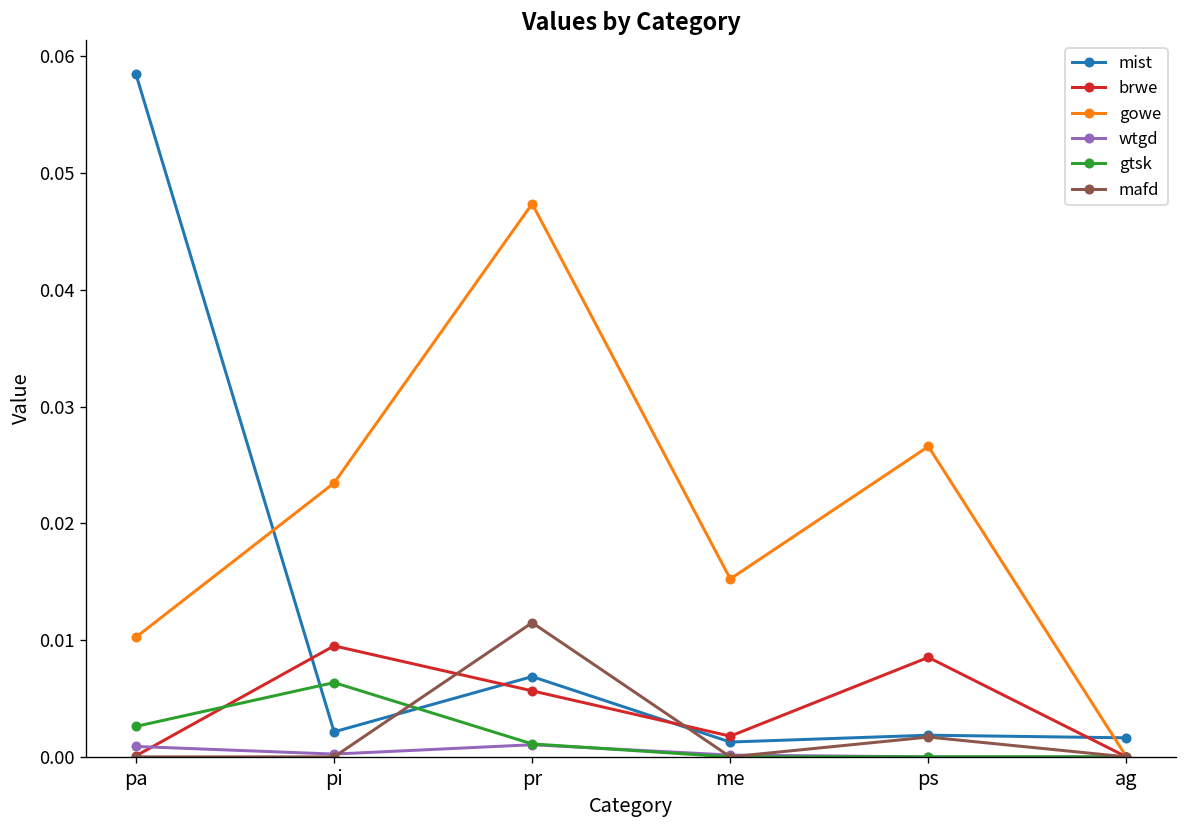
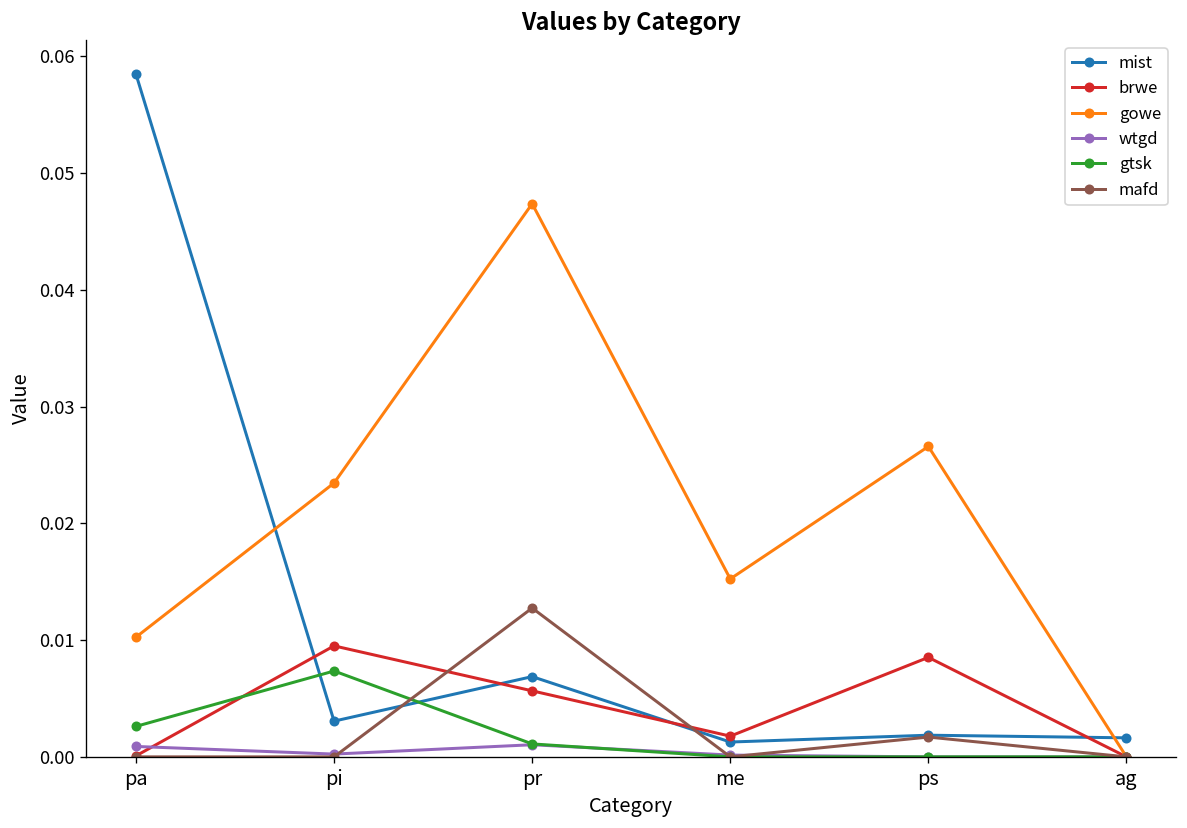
  {
    "mist": {
      "pa": 0.058,
-     "pi": 0.002,
+     "pi": 0.003,
      "pr": 0.007,
      "me": 0.001,
      "ag": 0.002
    },
    "brwe": {
      "pi": 0.010,
      "pr": 0.006,
      "me": 0.002,
      "ps": 0.009
    },
    "gowe": {
      "pa": 0.010,
      "pi": 0.023,
      "pr": 0.047,
      "me": 0.015,
      "ps": 0.027
    },
    "wtgd": {
      "pa": 0.001
    },
    "gtsk": {
      "pa": 0.003,
-     "pi": 0.006
+     "pi": 0.007
    },
    "mafd": {
-     "pr": 0.011
+     "pr": 0.013
    }
  }
